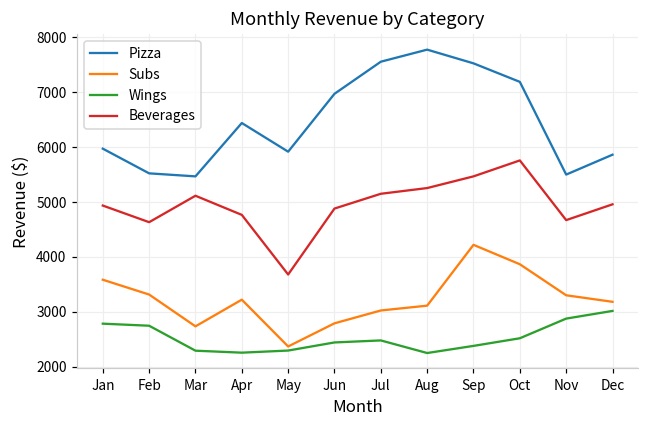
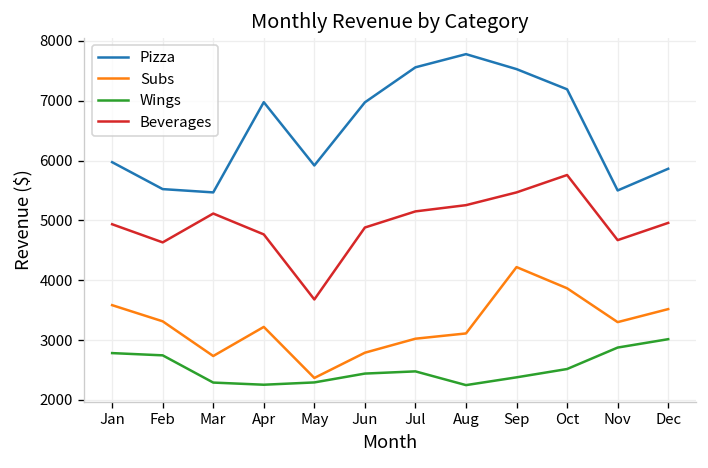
  {
    "Pizza": {
      "Jan": 6000,
      "Feb": 5500,
      "Mar": 5500,
-     "Apr": 6400,
+     "Apr": 7000,
      "May": 5900,
      "Jun": 7000,
      "Jul": 7600,
      "Aug": 7800,
      "Sep": 7500,
      "Oct": 7200,
      "Nov": 5500,
      "Dec": 5900
    },
    "Subs": {
      "Jan": 3600,
      "Feb": 3300,
      "Mar": 2700,
      "Apr": 3200,
      "May": 2400,
      "Jun": 2800,
      "Jul": 3000,
      "Aug": 3100,
      "Sep": 4200,
      "Oct": 3900,
      "Nov": 3300,
-     "Dec": 3200
+     "Dec": 3500
    },
    "Wings": {
      "Jan": 2800,
      "Feb": 2700,
      "Mar": 2300,
      "Apr": 2300,
      "May": 2300,
      "Jun": 2400,
      "Jul": 2500,
      "Aug": 2200,
      "Sep": 2400,
      "Oct": 2500,
      "Nov": 2900,
      "Dec": 3000
    },
    "Beverages": {
      "Jan": 4900,
      "Feb": 4600,
      "Mar": 5100,
      "Apr": 4800,
      "May": 3700,
      "Jun": 4900,
      "Jul": 5200,
      "Aug": 5300,
      "Sep": 5500,
      "Oct": 5800,
      "Nov": 4700,
      "Dec": 5000
    }
  }
